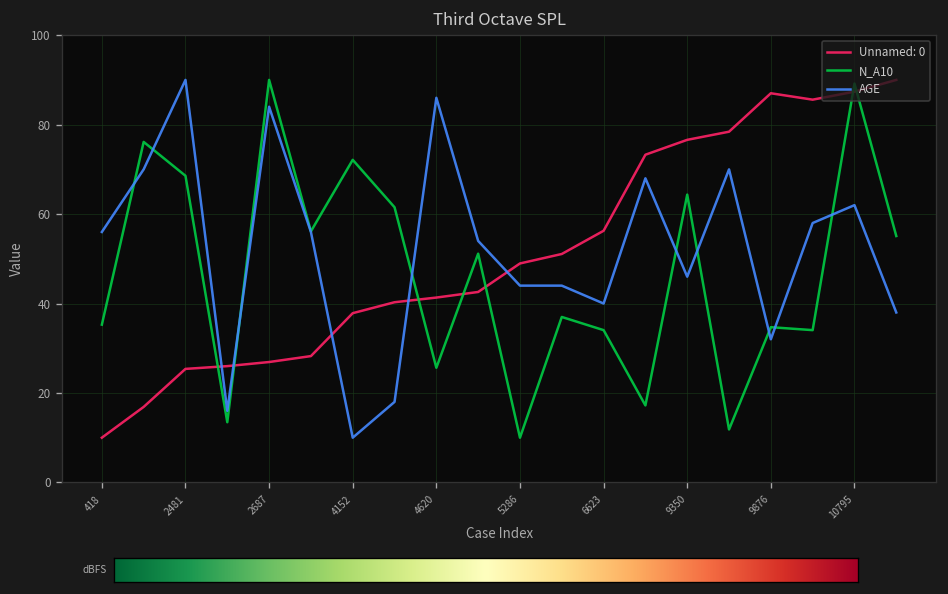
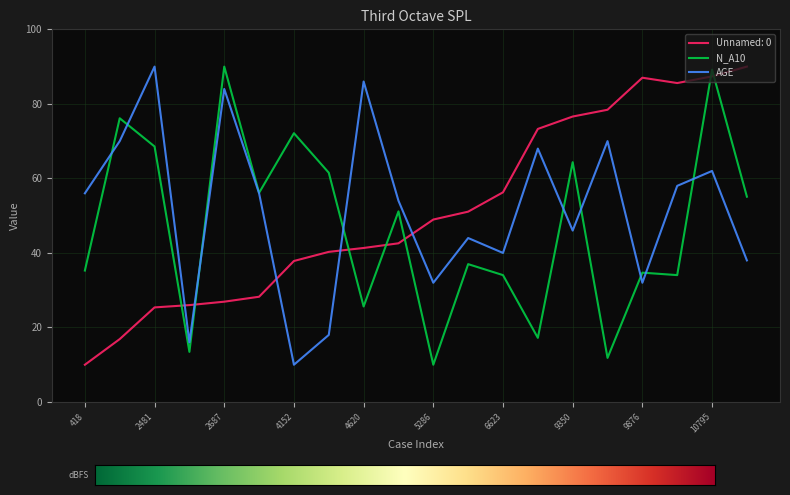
  {
    "Unnamed: 0": {
      "418": 10,
      "2481": 25,
      "2687": 27,
      "4152": 38,
      "4620": 41,
      "5286": 49,
      "6623": 56,
      "9350": 77,
      "9876": 87
    },
    "N_A10": {
      "418": 35,
      "2481": 69,
      "2687": 90,
      "4152": 72,
      "4620": 26,
      "5286": 10,
      "6623": 34,
      "9350": 64,
      "9876": 35
    },
    "AGE": {
      "418": 56,
      "2481": 90,
      "2687": 84,
      "4152": 10,
      "4620": 86,
-     "5286": 44,
+     "5286": 32,
      "6623": 40,
      "9350": 46,
      "9876": 32,
      "10795": 62
    }
  }
